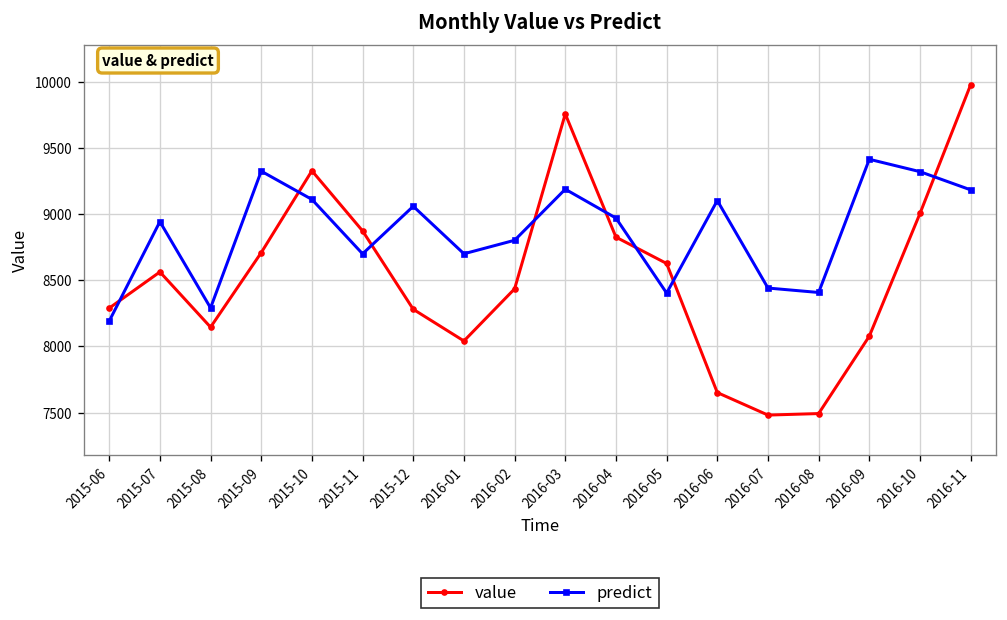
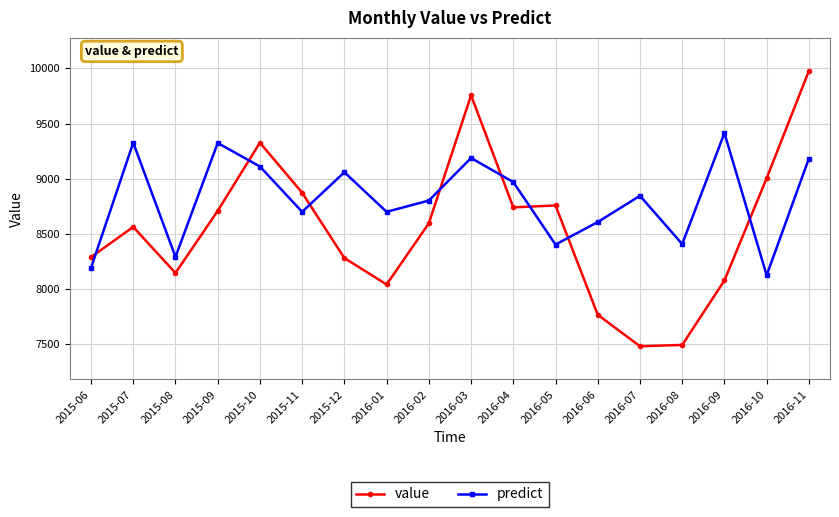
  {
    "value": {
      "2015-06": 8290,
      "2015-07": 8560,
      "2015-08": 8150,
      "2015-09": 8710,
      "2015-10": 9330,
      "2015-11": 8870,
      "2015-12": 8280,
      "2016-01": 8040,
-     "2016-02": 8440,
+     "2016-02": 8600,
      "2016-03": 9760,
-     "2016-04": 8830,
-     "2016-05": 8630,
-     "2016-06": 7650,
+     "2016-04": 8740,
+     "2016-05": 8760,
+     "2016-06": 7770,
      "2016-07": 7480,
      "2016-08": 7490,
      "2016-09": 8080,
      "2016-10": 9010,
      "2016-11": 9980
    },
    "predict": {
      "2015-06": 8190,
-     "2015-07": 8940,
+     "2015-07": 9330,
      "2015-08": 8290,
      "2015-09": 9320,
      "2015-10": 9110,
      "2015-11": 8700,
      "2015-12": 9060,
      "2016-01": 8700,
      "2016-02": 8800,
      "2016-03": 9190,
      "2016-04": 8970,
      "2016-05": 8400,
-     "2016-06": 9100,
-     "2016-07": 8440,
+     "2016-06": 8610,
+     "2016-07": 8850,
      "2016-08": 8410,
      "2016-09": 9410,
-     "2016-10": 9320,
+     "2016-10": 8120,
      "2016-11": 9180
    }
  }
